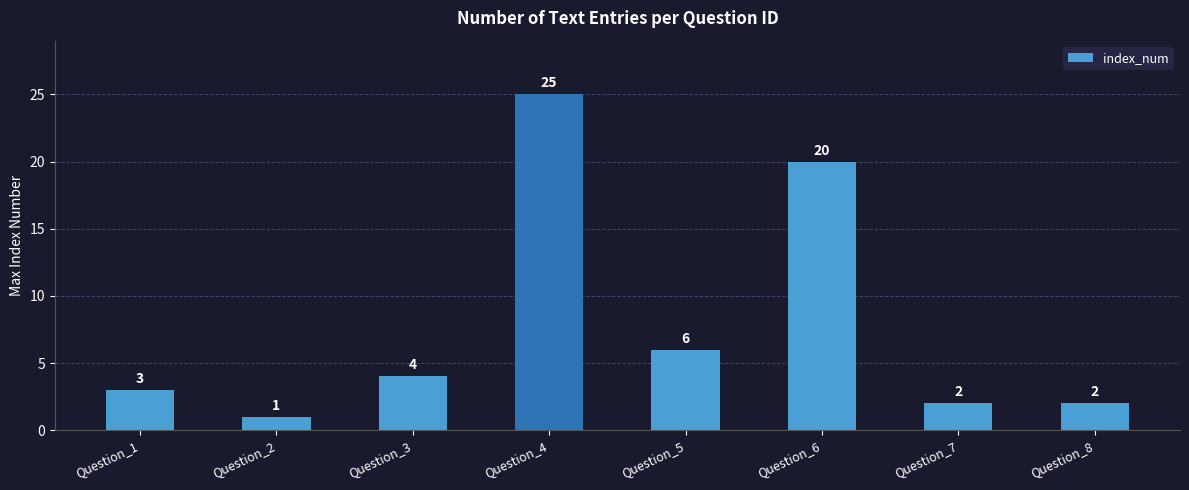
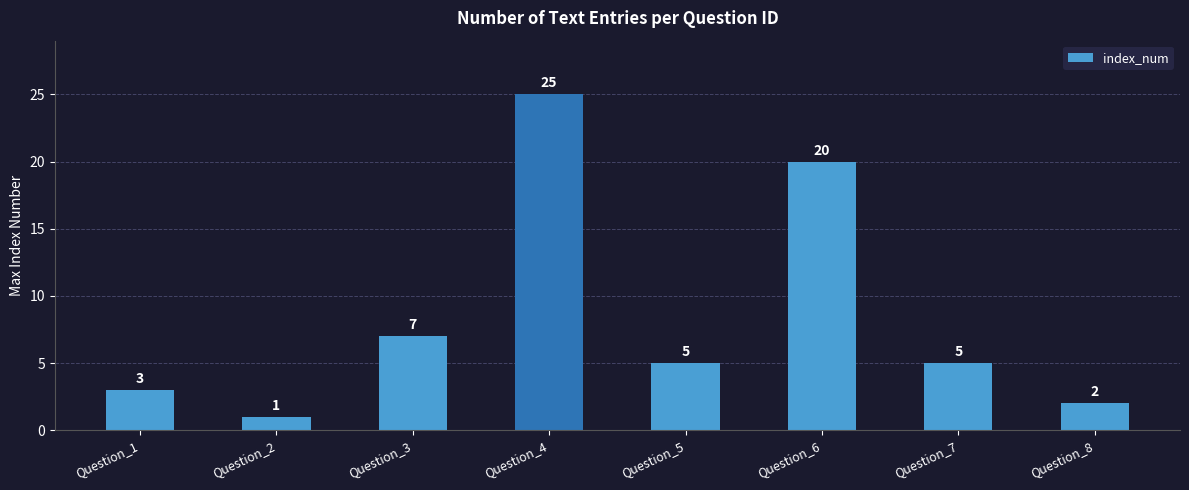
  {
    "Question_1": 3,
    "Question_2": 1,
-   "Question_3": 4,
+   "Question_3": 7,
    "Question_4": 25,
-   "Question_5": 6,
+   "Question_5": 5,
    "Question_6": 20,
-   "Question_7": 2,
+   "Question_7": 5,
    "Question_8": 2
  }
